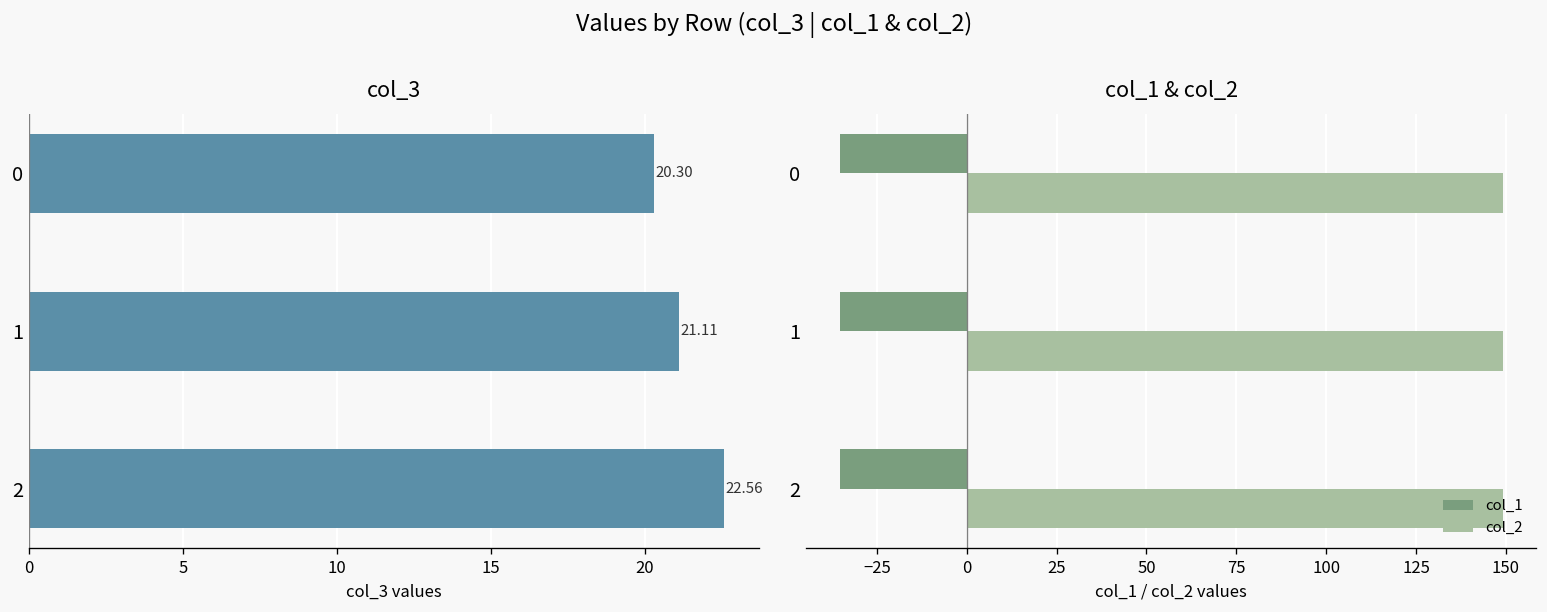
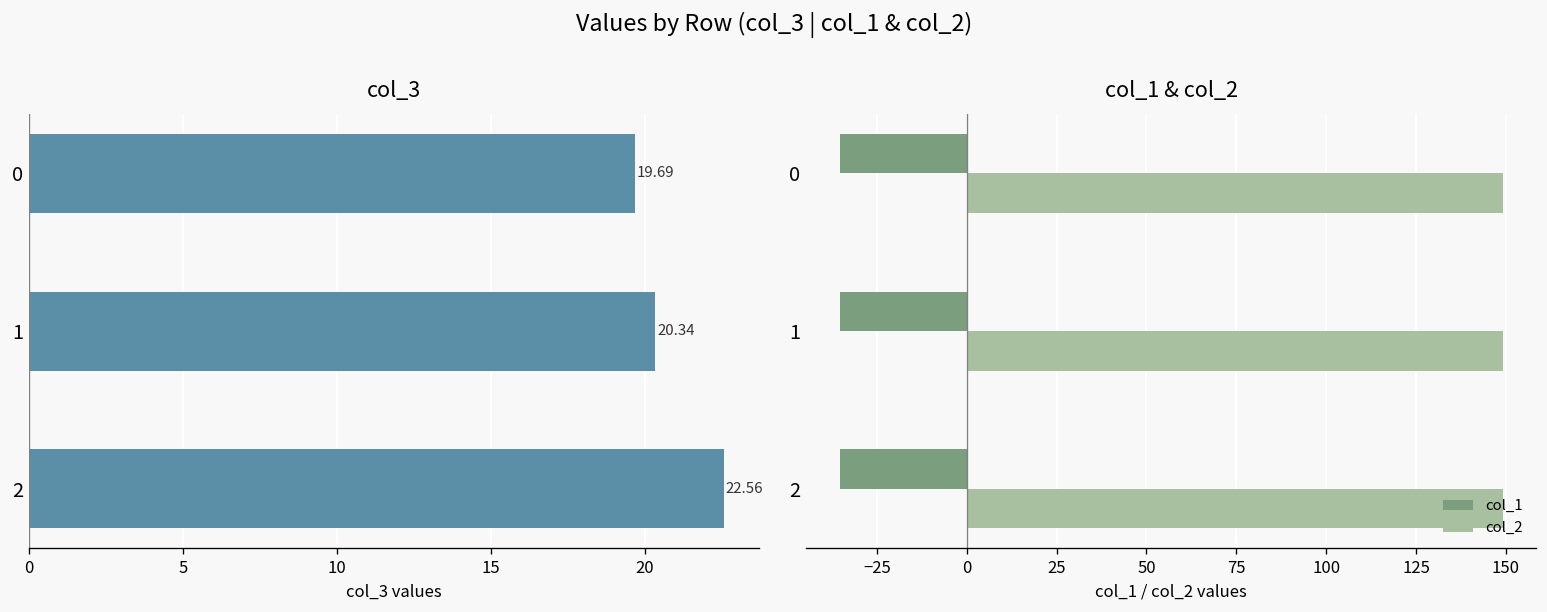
  {
    "col_3": {
-     "0": 20.30,
-     "1": 21.11,
+     "0": 19.69,
+     "1": 20.34,
      "2": 22.56
    },
    "col_1 & col_2": {
      "col_1": {
        "0": -35,
        "1": -35,
        "2": -35
      },
      "col_2": {
        "0": 149,
        "1": 149,
        "2": 149
      }
    }
  }
